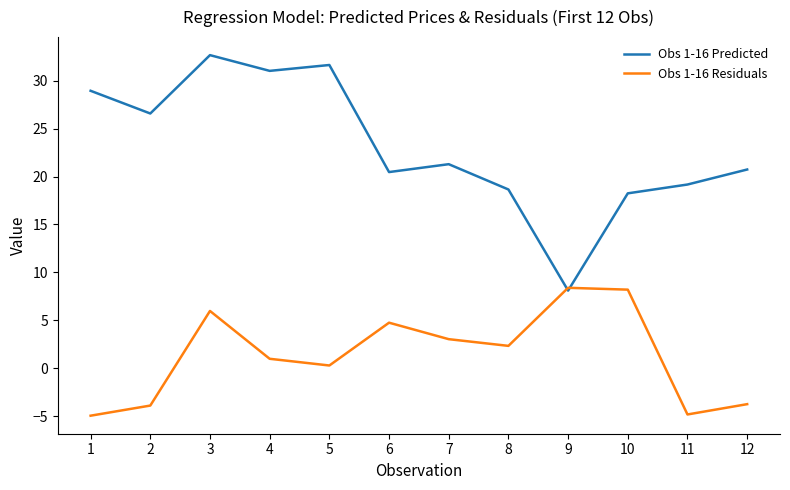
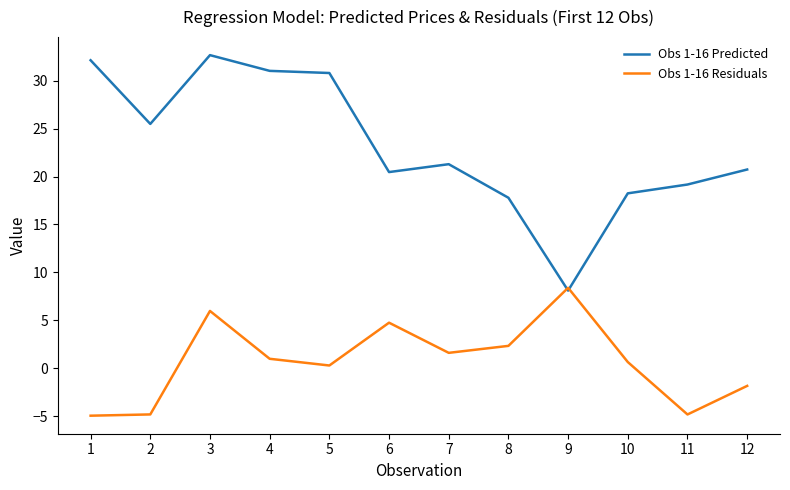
  {
    "Obs 1-16 Predicted": {
-     "1": 29,
-     "2": 27,
+     "1": 32,
+     "2": 25,
      "3": 33,
      "4": 31,
-     "5": 32,
+     "5": 31,
      "6": 20,
      "7": 21,
-     "8": 19,
+     "8": 18,
      "9": 8,
      "10": 18,
      "11": 19,
      "12": 21
    },
    "Obs 1-16 Residuals": {
      "1": -5,
-     "2": -4,
+     "2": -5,
      "3": 6,
      "4": 1,
      "5": 0,
      "6": 5,
-     "7": 3,
+     "7": 2,
      "8": 2,
      "9": 8,
-     "10": 8,
+     "10": 1,
      "11": -5,
-     "12": -4
+     "12": -2
    }
  }
